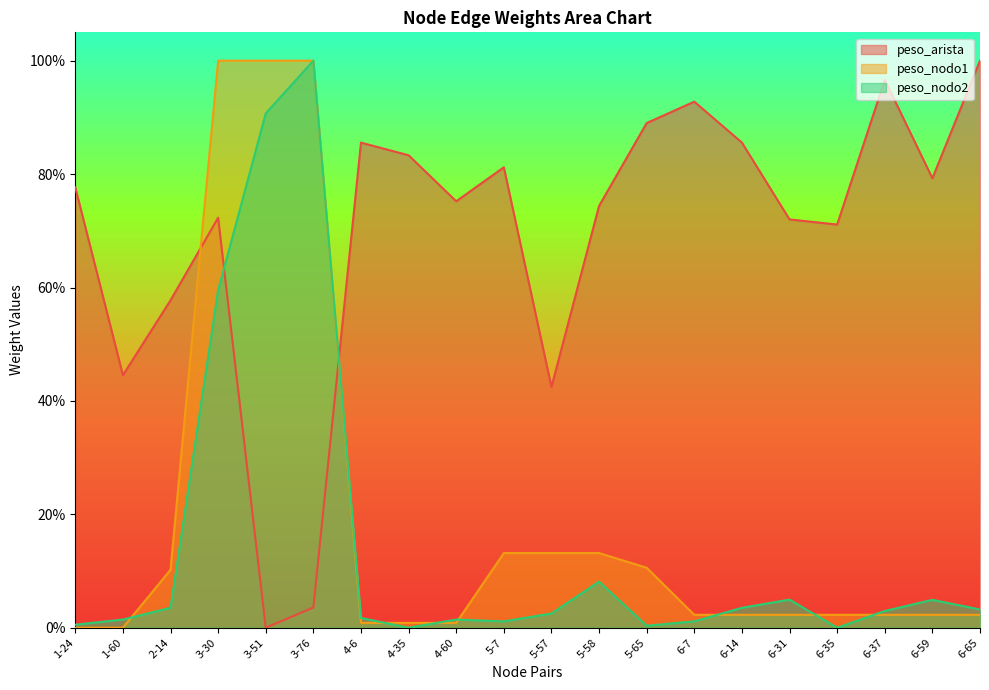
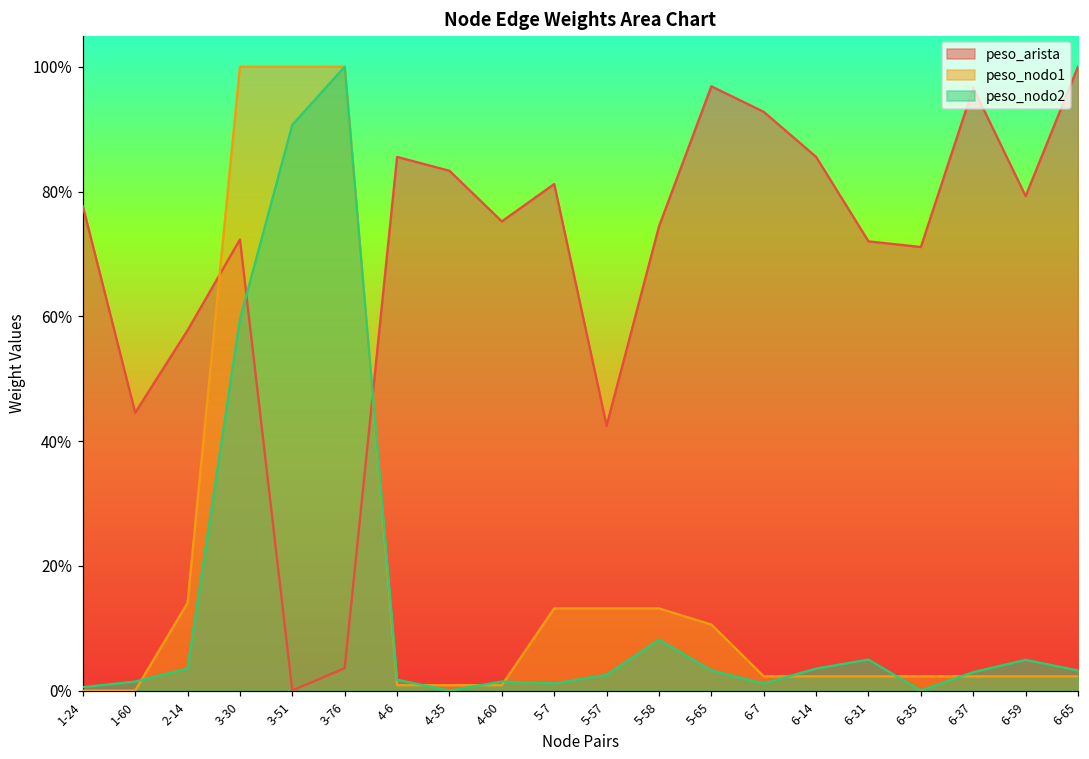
  {
    "peso_arista": {
      "1-24": "78%",
      "1-60": "45%",
      "2-14": "58%",
      "3-30": "72%",
      "3-51": "0%",
      "3-76": "4%",
      "4-6": "86%",
      "4-35": "83%",
      "4-60": "75%",
      "5-7": "81%",
      "5-57": "42%",
      "5-58": "74%",
-     "5-65": "89%",
+     "5-65": "97%",
      "6-7": "93%",
      "6-14": "86%",
      "6-31": "72%",
      "6-35": "71%",
      "6-59": "79%",
      "6-65": "100%"
    },
    "peso_nodo1": {
      "1-24": "0%",
      "1-60": "0%",
-     "2-14": "10%",
+     "2-14": "14%",
      "3-30": "100%",
      "3-51": "100%",
      "4-6": "1%",
      "4-35": "1%",
      "4-60": "1%",
      "5-7": "13%",
      "5-57": "13%",
      "5-58": "13%",
      "5-65": "11%",
      "6-7": "2%",
      "6-14": "2%",
      "6-31": "2%",
      "6-35": "2%",
      "6-37": "2%",
      "6-59": "2%",
      "6-65": "2%"
    },
    "peso_nodo2": {
      "1-24": "1%",
      "1-60": "1%",
      "2-14": "4%",
      "3-30": "60%",
      "3-51": "91%",
      "4-6": "2%",
      "4-35": "0%",
      "4-60": "1%",
      "5-7": "1%",
      "5-57": "3%",
      "5-58": "8%",
-     "5-65": "0%",
+     "5-65": "3%",
      "6-7": "1%",
      "6-14": "4%",
      "6-31": "5%",
      "6-35": "0%",
      "6-37": "3%",
      "6-59": "5%",
      "6-65": "3%"
    }
  }
